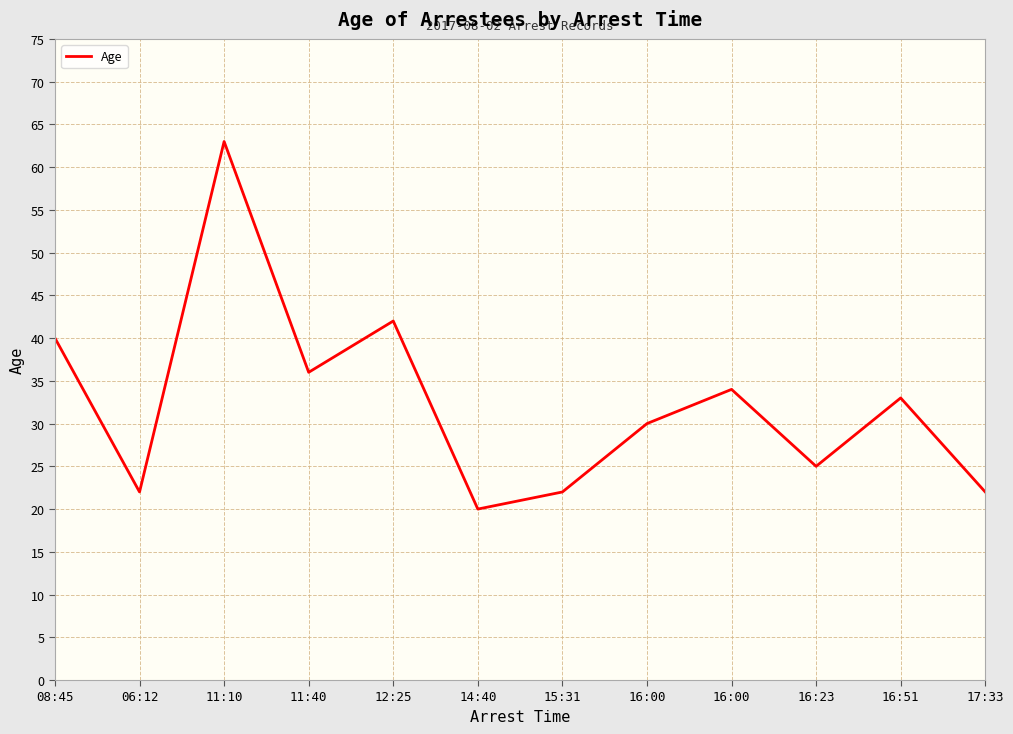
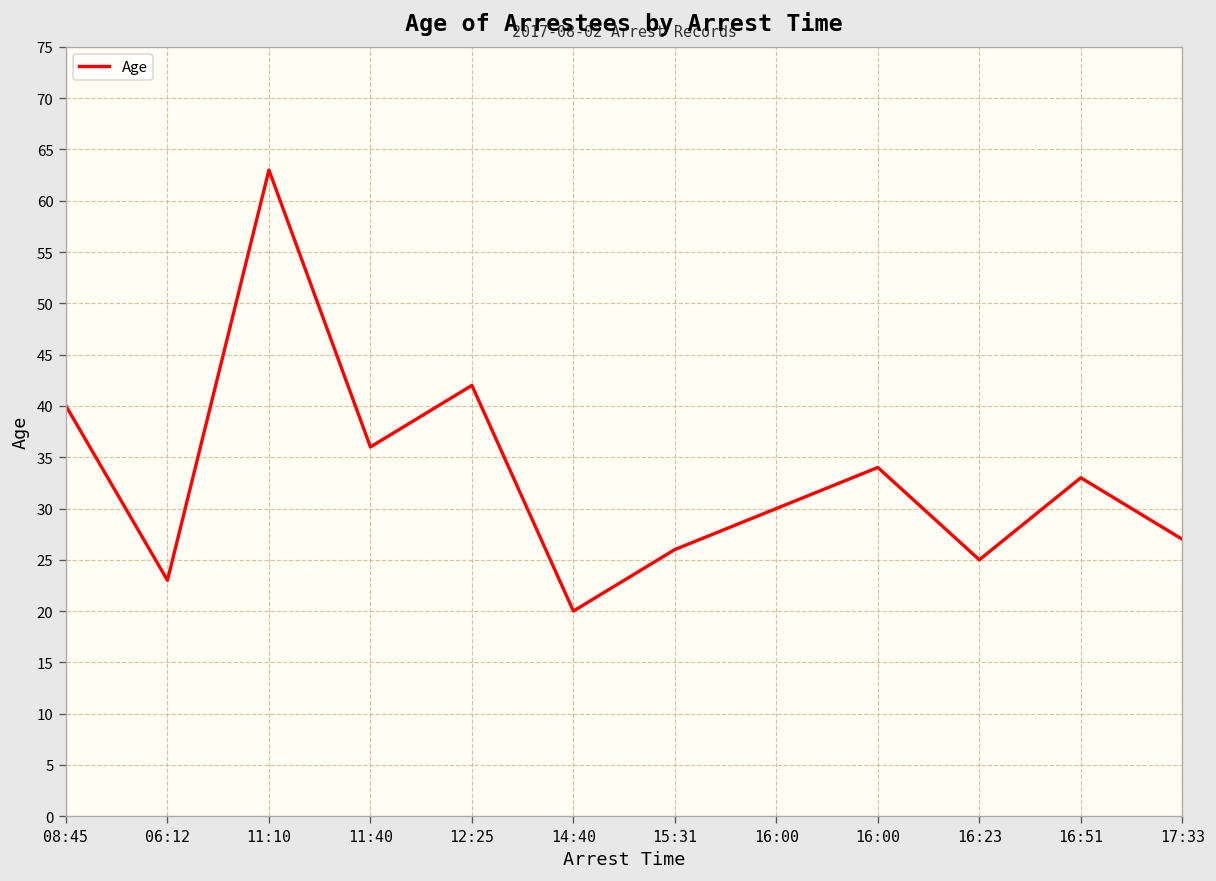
  {
    "08:45": 40,
-   "06:12": 22,
+   "06:12": 23,
    "11:10": 63,
    "11:40": 36,
    "12:25": 42,
    "14:40": 20,
-   "15:31": 22,
+   "15:31": 26,
    "16:23": 25,
    "16:51": 33,
-   "17:33": 22
+   "17:33": 27
  }
